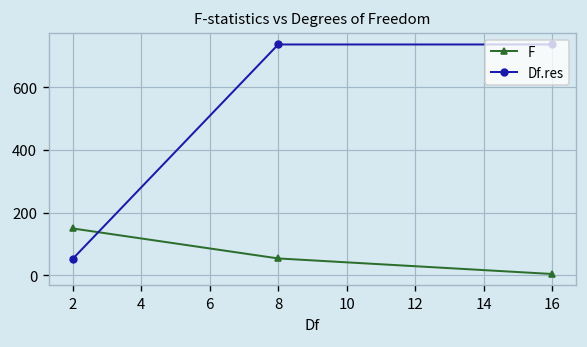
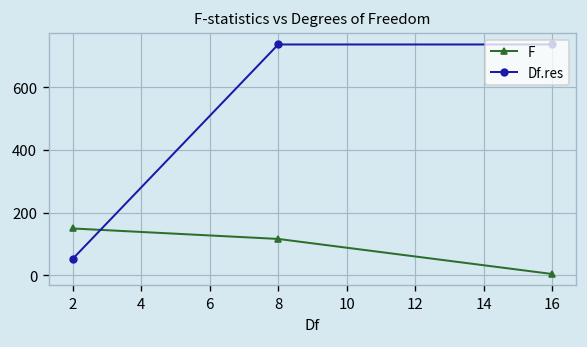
  {
    "F": {
      "2": 150,
-     "8": 50,
+     "8": 120,
      "16": 0
    },
    "Df.res": {
      "2": 50,
      "8": 740
    }
  }
